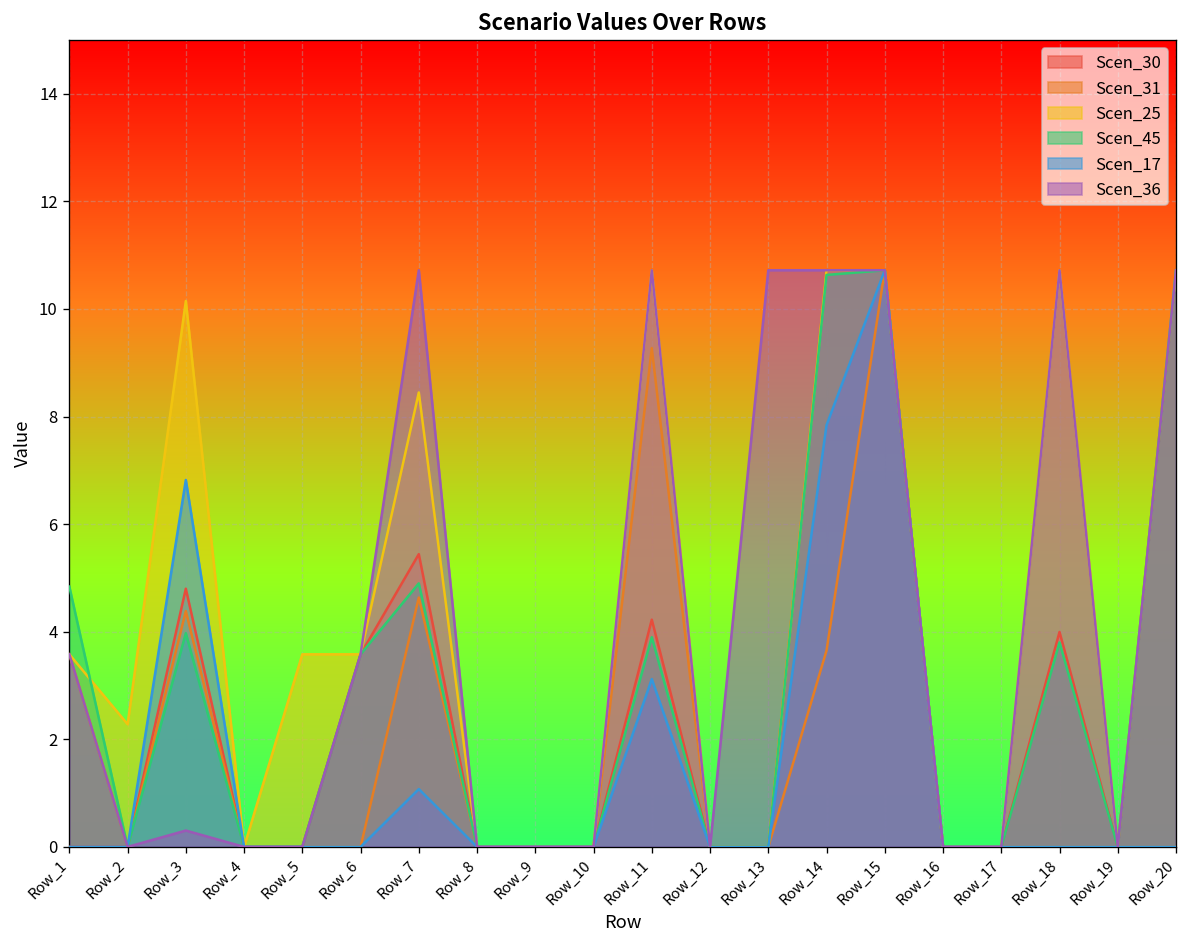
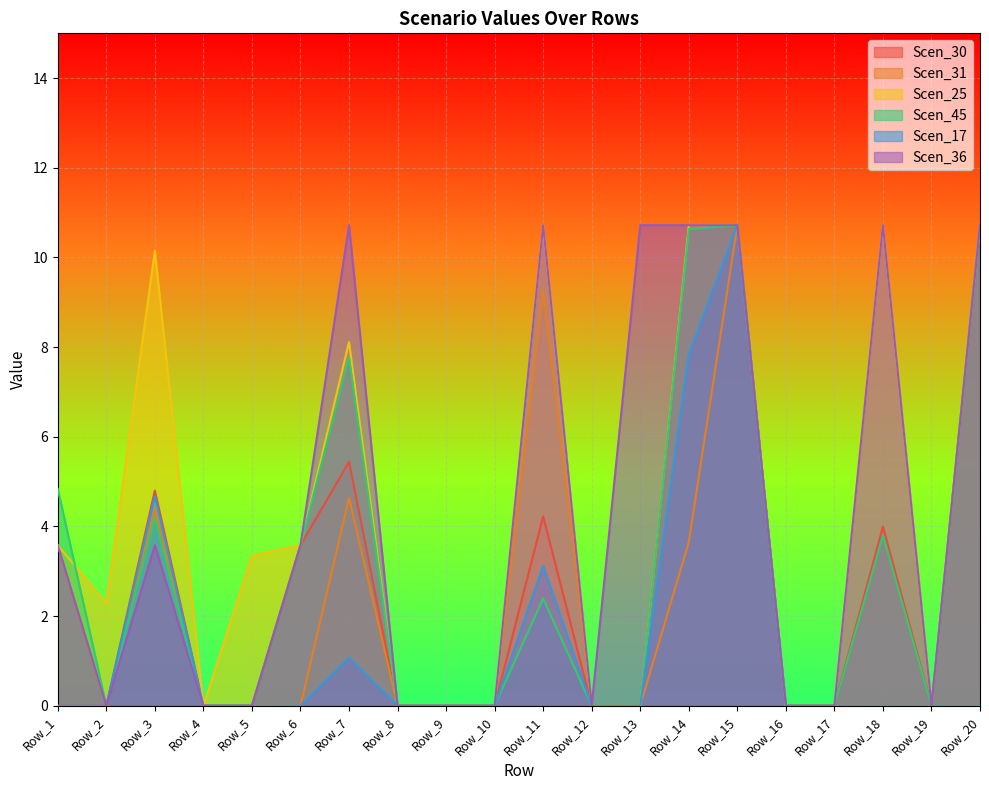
  {
    "Scen_25": {
      "Row_2": 2.3,
      "Row_3": 10.1,
-     "Row_5": 3.6,
-     "Row_7": 8.4
+     "Row_5": 3.4,
+     "Row_7": 8.1
    },
    "Scen_45": {
      "Row_1": 4.8,
-     "Row_3": 4.0,
-     "Row_7": 4.9,
-     "Row_11": 3.9,
+     "Row_3": 4.2,
+     "Row_7": 7.8,
+     "Row_11": 2.4,
      "Row_14": 10.6,
      "Row_18": 3.8
    },
    "Scen_17": {
-     "Row_3": 6.8,
+     "Row_3": 4.7,
      "Row_7": 1.1,
      "Row_11": 3.1,
      "Row_14": 7.8
    },
    "Scen_36": {
-     "Row_3": 0.3,
+     "Row_3": 3.6,
      "Row_7": 10.7,
      "Row_13": 10.7
    }
  }
